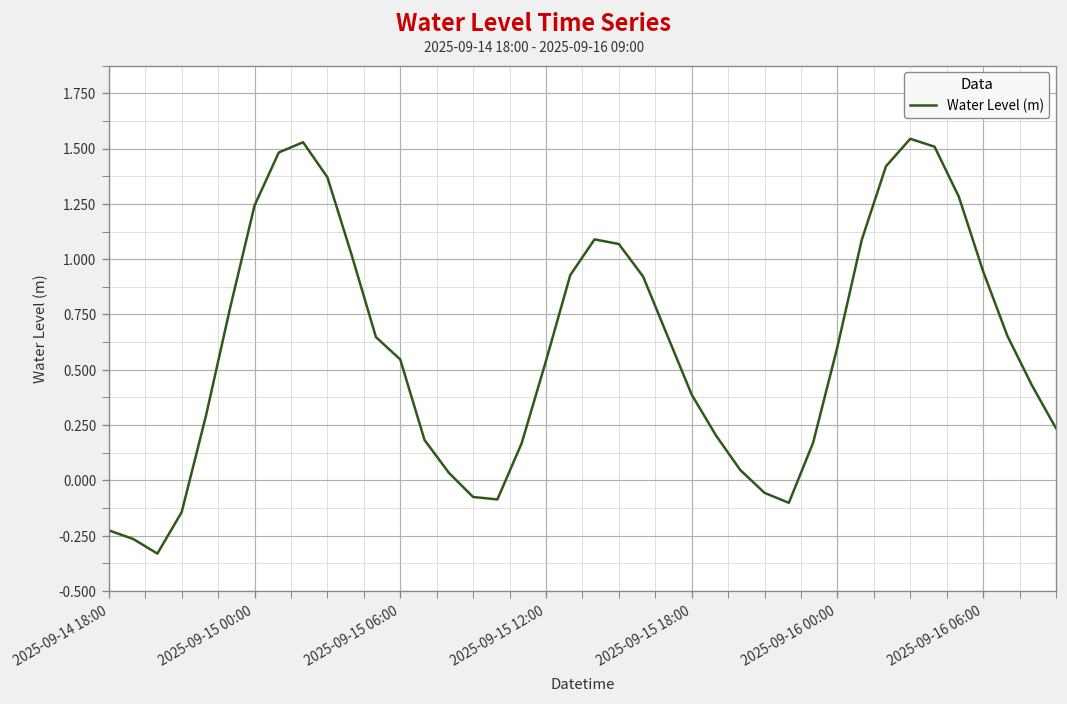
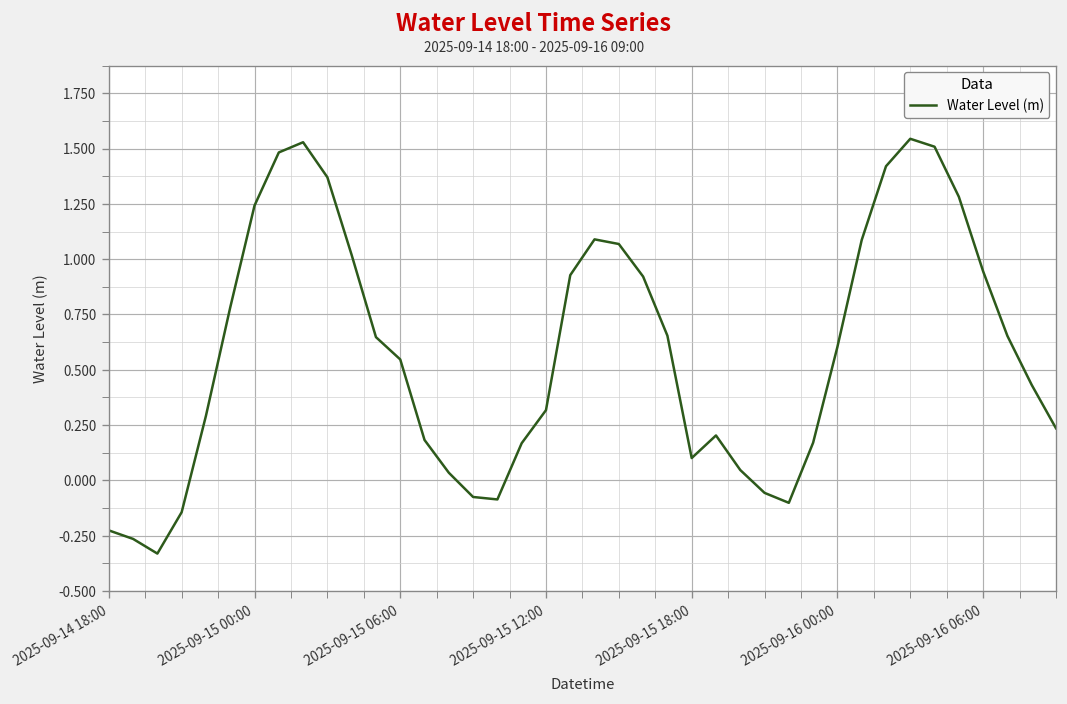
  {
    "2025-09-14 18:00": -0.23,
    "2025-09-15 00:00": 1.24,
    "2025-09-15 06:00": 0.55,
-   "2025-09-15 12:00": 0.54,
-   "2025-09-15 18:00": 0.39,
+   "2025-09-15 12:00": 0.32,
+   "2025-09-15 18:00": 0.10,
    "2025-09-16 00:00": 0.60,
    "2025-09-16 06:00": 0.94
  }
